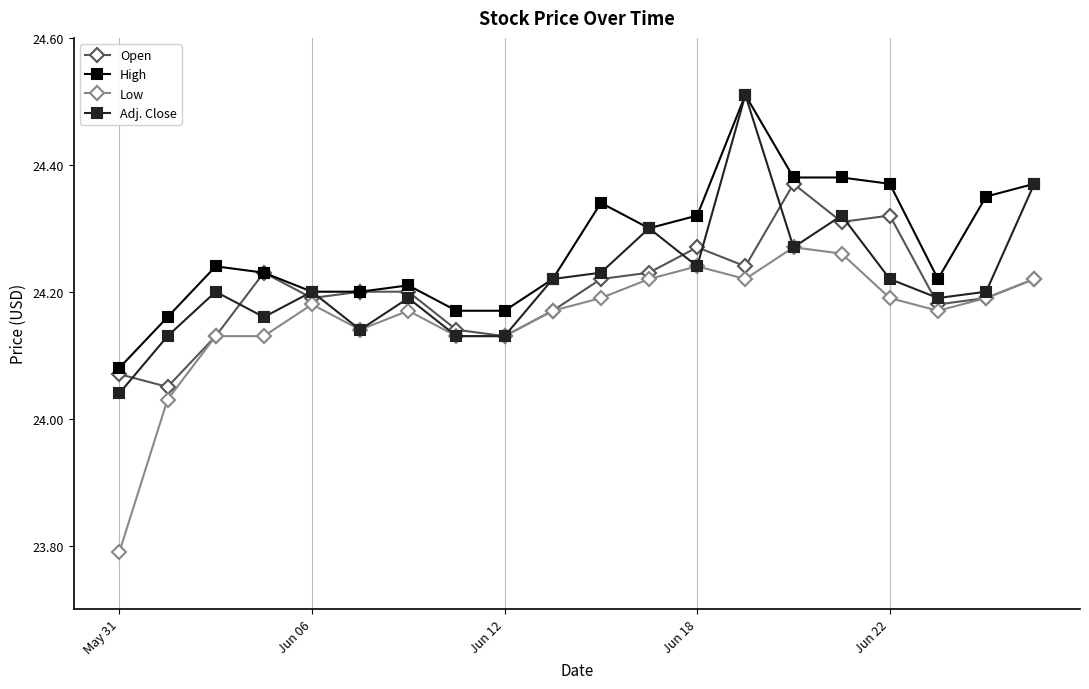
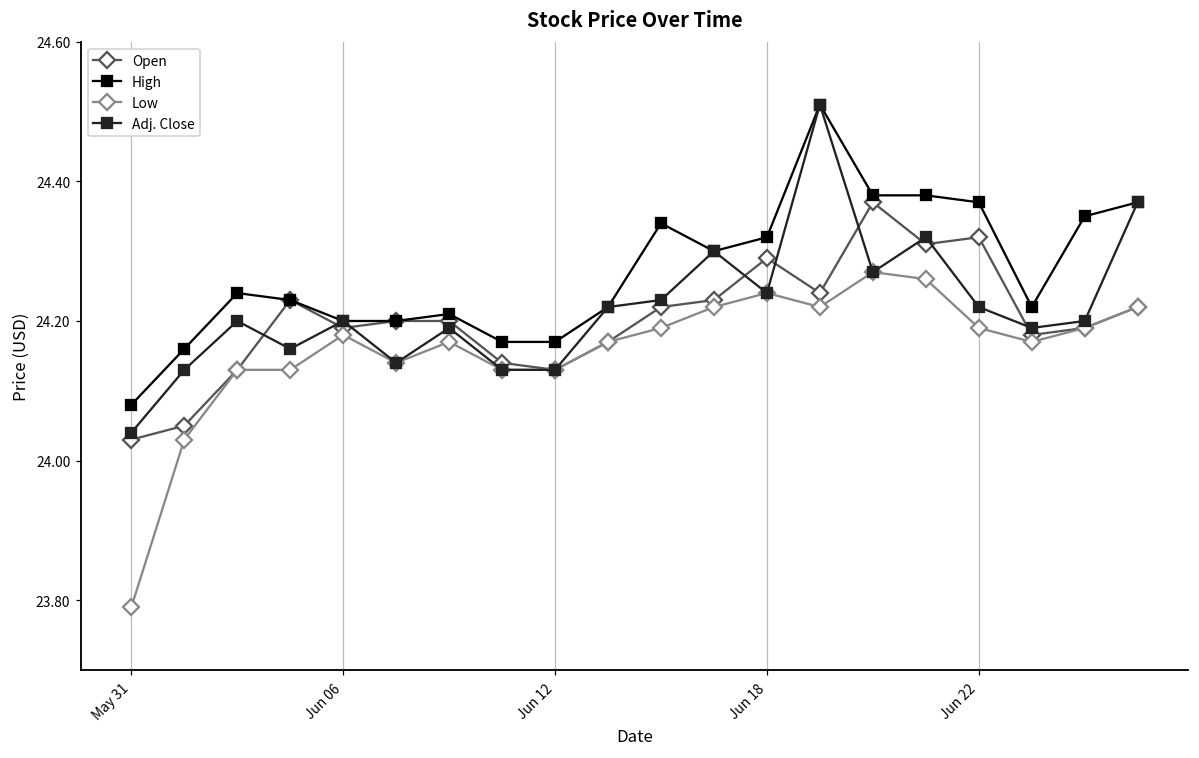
  {
    "Open": {
-     "May 31": 24.07,
+     "May 31": 24.03,
      "Jun 06": 24.19,
-     "Jun 18": 24.27,
+     "Jun 18": 24.29,
      "Jun 22": 24.32
    },
    "Low": {
      "May 31": 23.79,
      "Jun 06": 24.18,
      "Jun 22": 24.19
    }
  }
